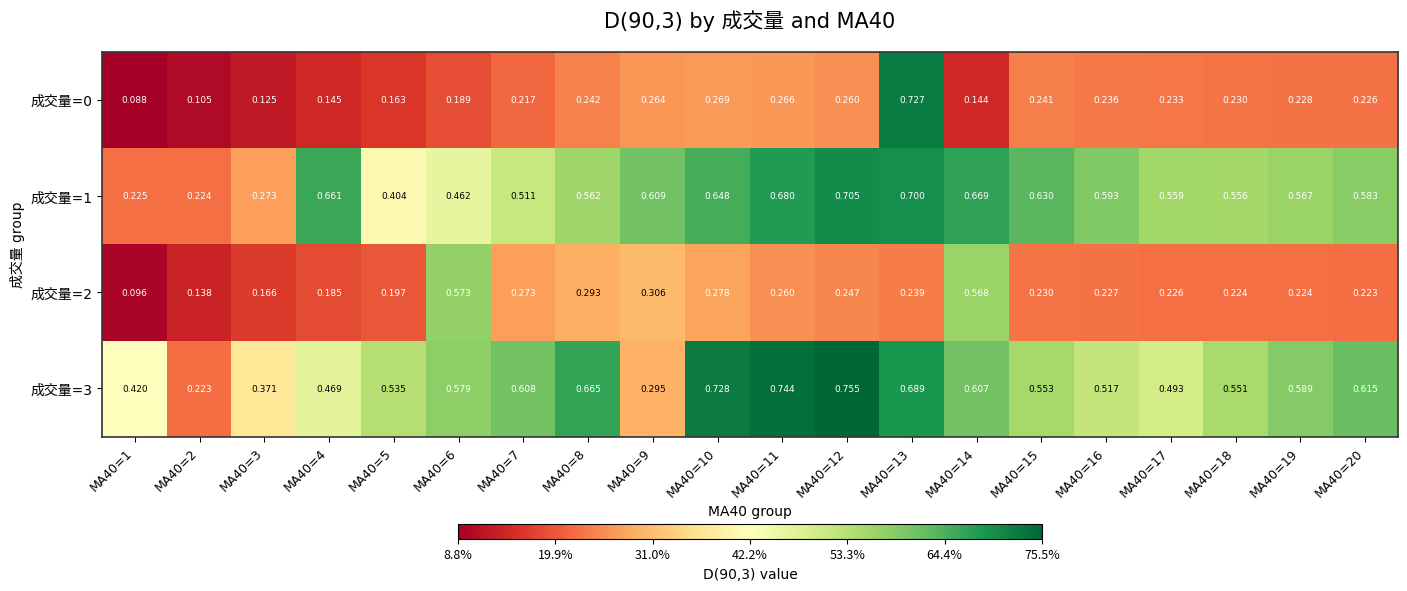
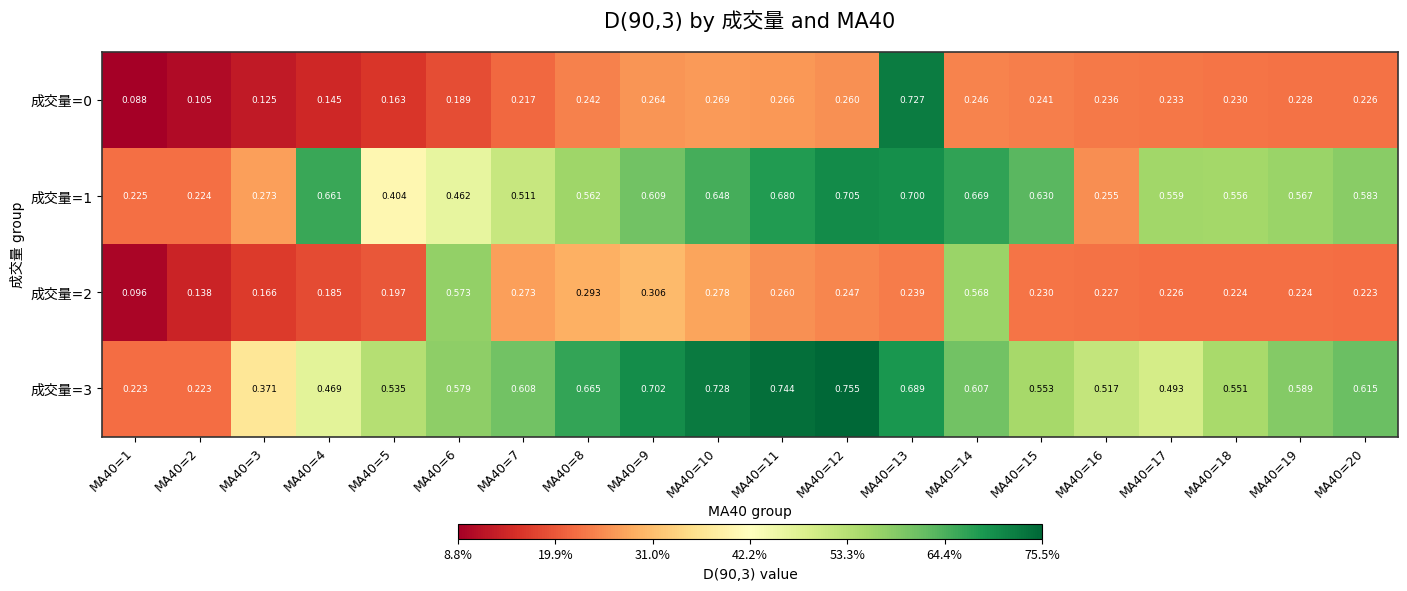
  {
    "成交量=0": {
      "MA40=1": 0.088,
      "MA40=2": 0.105,
      "MA40=3": 0.125,
      "MA40=4": 0.145,
      "MA40=5": 0.163,
      "MA40=6": 0.189,
      "MA40=7": 0.217,
      "MA40=8": 0.242,
      "MA40=9": 0.264,
      "MA40=10": 0.269,
      "MA40=11": 0.266,
      "MA40=12": 0.260,
      "MA40=13": 0.727,
-     "MA40=14": 0.144,
+     "MA40=14": 0.246,
      "MA40=15": 0.241,
      "MA40=16": 0.236,
      "MA40=17": 0.233,
      "MA40=18": 0.230,
      "MA40=19": 0.228,
      "MA40=20": 0.226
    },
    "成交量=1": {
      "MA40=1": 0.225,
      "MA40=2": 0.224,
      "MA40=3": 0.273,
      "MA40=4": 0.661,
      "MA40=5": 0.404,
      "MA40=6": 0.462,
      "MA40=7": 0.511,
      "MA40=8": 0.562,
      "MA40=9": 0.609,
      "MA40=10": 0.648,
      "MA40=11": 0.680,
      "MA40=12": 0.705,
      "MA40=13": 0.700,
      "MA40=14": 0.669,
      "MA40=15": 0.630,
-     "MA40=16": 0.593,
+     "MA40=16": 0.255,
      "MA40=17": 0.559,
      "MA40=18": 0.556,
      "MA40=19": 0.567,
      "MA40=20": 0.583
    },
    "成交量=2": {
      "MA40=1": 0.096,
      "MA40=2": 0.138,
      "MA40=3": 0.166,
      "MA40=4": 0.185,
      "MA40=5": 0.197,
      "MA40=6": 0.573,
      "MA40=7": 0.273,
      "MA40=8": 0.293,
      "MA40=9": 0.306,
      "MA40=10": 0.278,
      "MA40=11": 0.260,
      "MA40=12": 0.247,
      "MA40=13": 0.239,
      "MA40=14": 0.568,
      "MA40=15": 0.230,
      "MA40=16": 0.227,
      "MA40=17": 0.226,
      "MA40=18": 0.224,
      "MA40=19": 0.224,
      "MA40=20": 0.223
    },
    "成交量=3": {
-     "MA40=1": 0.420,
+     "MA40=1": 0.223,
      "MA40=2": 0.223,
      "MA40=3": 0.371,
      "MA40=4": 0.469,
      "MA40=5": 0.535,
      "MA40=6": 0.579,
      "MA40=7": 0.608,
      "MA40=8": 0.665,
-     "MA40=9": 0.295,
+     "MA40=9": 0.702,
      "MA40=10": 0.728,
      "MA40=11": 0.744,
      "MA40=12": 0.755,
      "MA40=13": 0.689,
      "MA40=14": 0.607,
      "MA40=15": 0.553,
      "MA40=16": 0.517,
      "MA40=17": 0.493,
      "MA40=18": 0.551,
      "MA40=19": 0.589,
      "MA40=20": 0.615
    }
  }
